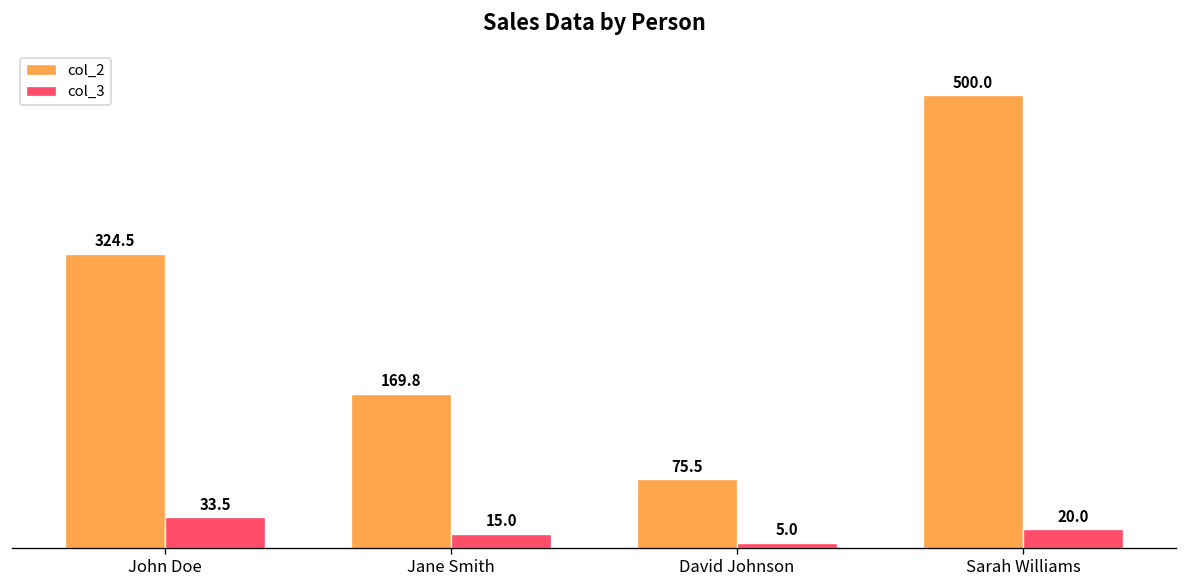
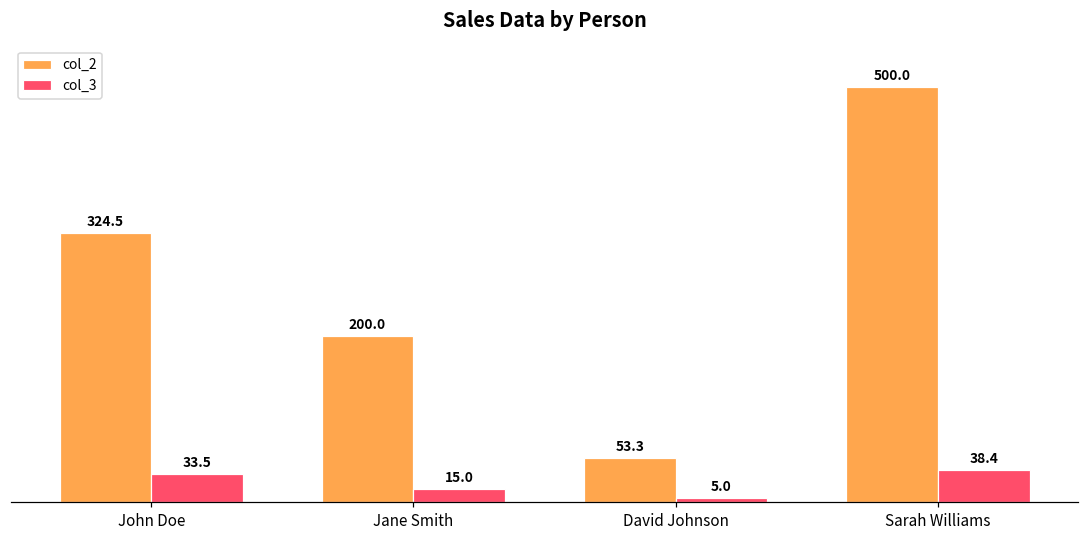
  {
    "col_2": {
      "John Doe": 324.5,
-     "Jane Smith": 169.8,
-     "David Johnson": 75.5,
+     "Jane Smith": 200.0,
+     "David Johnson": 53.3,
      "Sarah Williams": 500.0
    },
    "col_3": {
      "John Doe": 33.5,
      "Jane Smith": 15.0,
      "David Johnson": 5.0,
-     "Sarah Williams": 20.0
+     "Sarah Williams": 38.4
    }
  }
